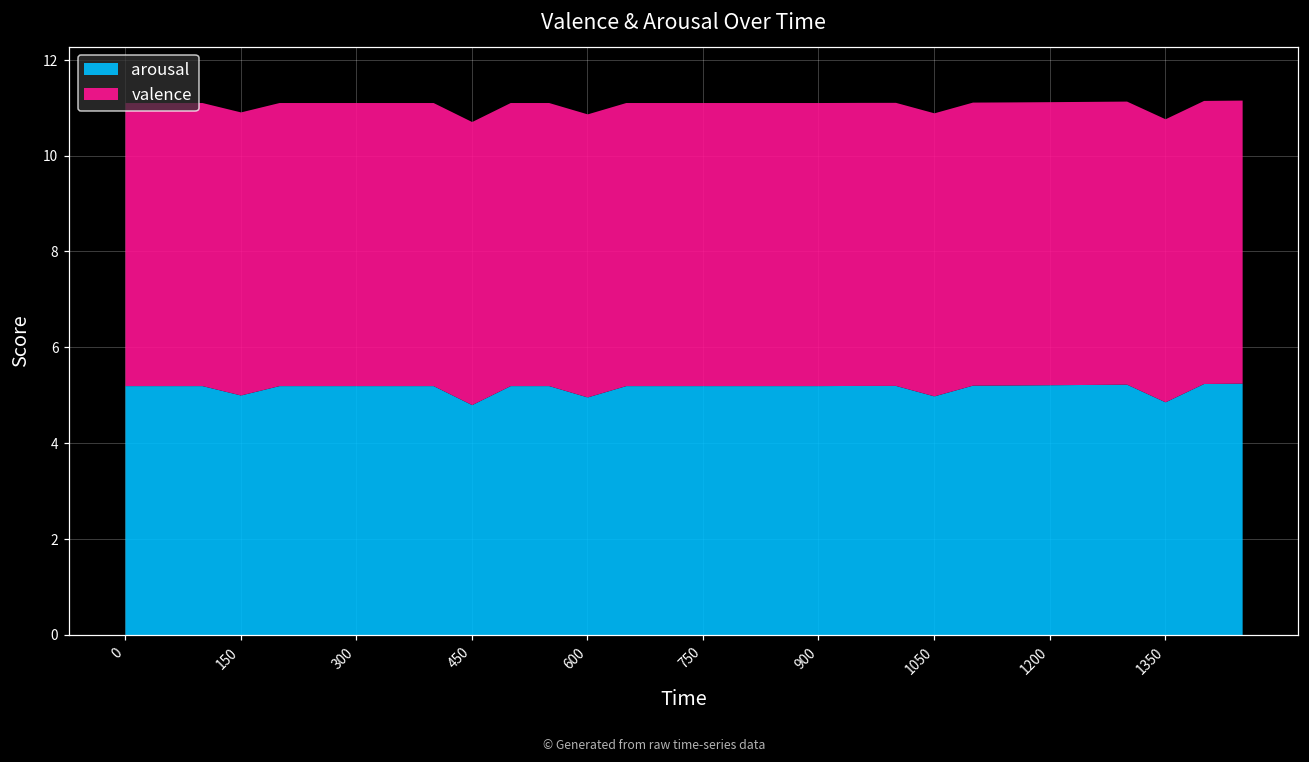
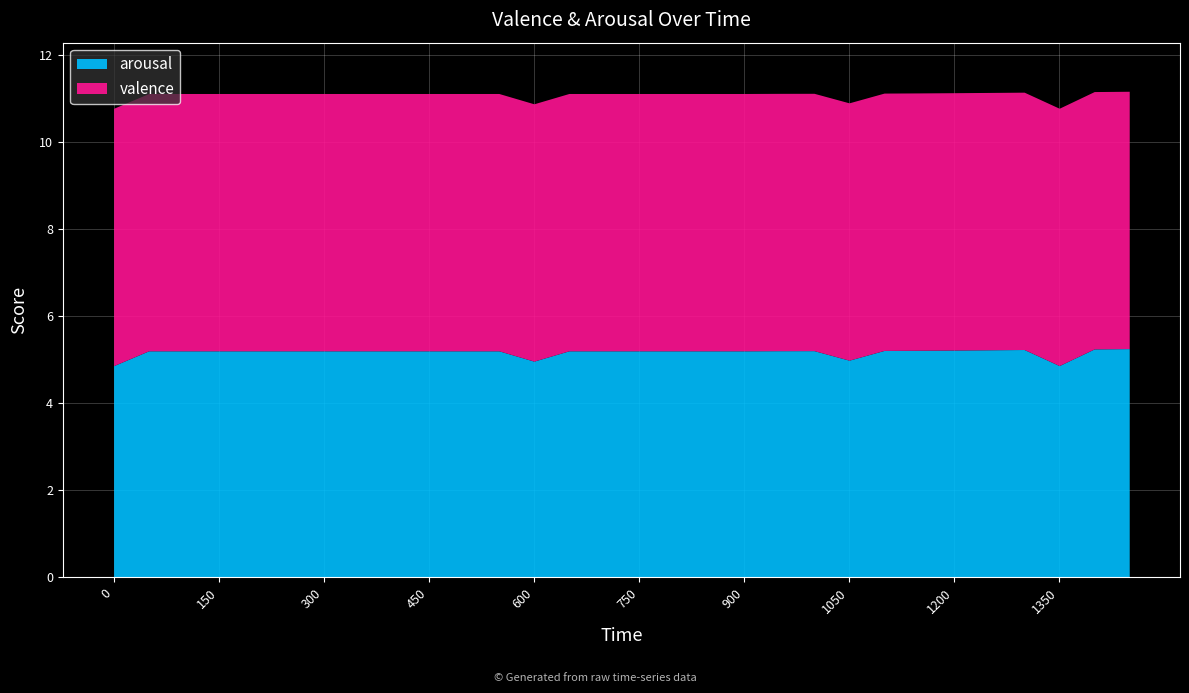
  {
    "arousal": {
-     "0": 5.2,
-     "150": 5.0,
+     "0": 4.9,
+     "150": 5.2,
      "300": 5.2,
-     "450": 4.8,
+     "450": 5.2,
      "600": 5.0,
      "750": 5.2,
      "900": 5.2,
      "1050": 5.0,
      "1200": 5.2,
      "1350": 4.9
    },
    "valence": {
      "150": 5.9,
      "300": 5.9,
      "450": 5.9,
      "600": 5.9,
      "750": 5.9,
      "900": 5.9,
      "1050": 5.9,
      "1200": 5.9,
      "1350": 5.9
    }
  }
